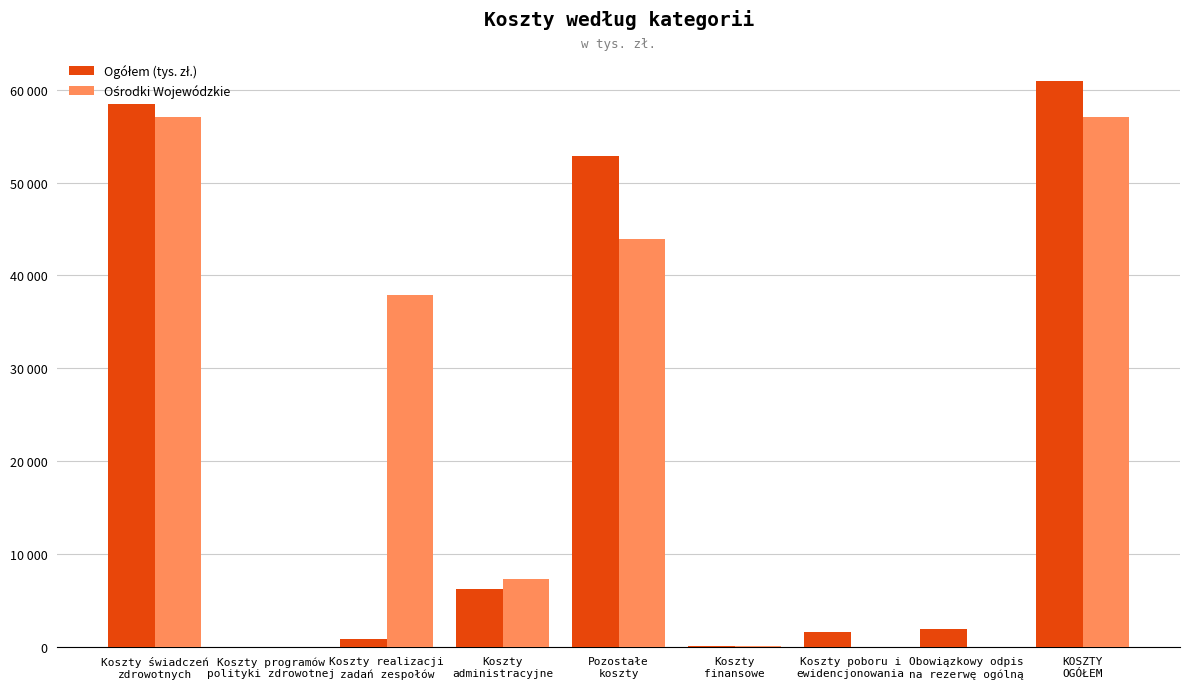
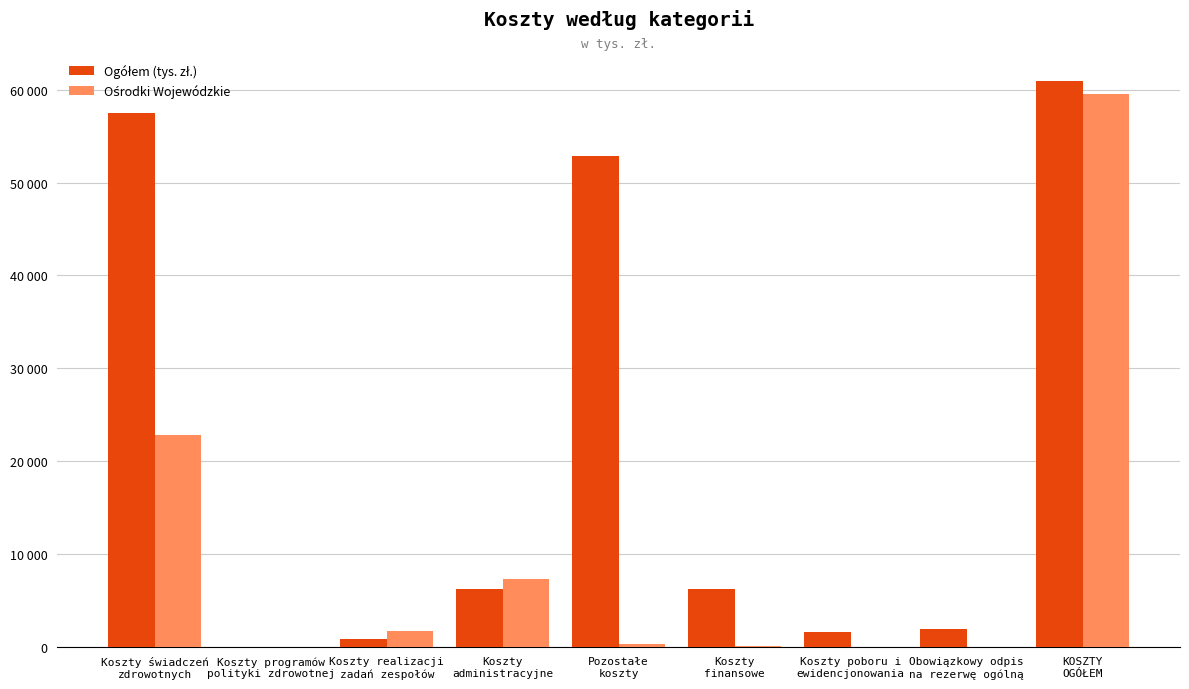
  {
    "Ogółem (tys. zł.)": {
-     "Koszty świadczeń zdrowotnych": 59000,
+     "Koszty świadczeń zdrowotnych": 58000,
      "Koszty programów polityki zdrowotnej": 0,
      "Koszty realizacji zadań zespołów": 1000,
      "Koszty administracyjne": 6000,
      "Pozostałe koszty": 53000,
-     "Koszty finansowe": 0,
+     "Koszty finansowe": 6000,
      "Koszty poboru i ewidencjonowania": 2000,
      "Obowiązkowy odpis na rezerwę ogólną": 2000,
      "KOSZTY OGÓŁEM": 61000
    },
    "Ośrodki Wojewódzkie": {
-     "Koszty świadczeń zdrowotnych": 57000,
+     "Koszty świadczeń zdrowotnych": 23000,
      "Koszty programów polityki zdrowotnej": 0,
-     "Koszty realizacji zadań zespołów": 38000,
+     "Koszty realizacji zadań zespołów": 2000,
      "Koszty administracyjne": 7000,
-     "Pozostałe koszty": 44000,
+     "Pozostałe koszty": 0,
      "Koszty poboru i ewidencjonowania": 0,
      "Obowiązkowy odpis na rezerwę ogólną": 0,
-     "KOSZTY OGÓŁEM": 57000
+     "KOSZTY OGÓŁEM": 60000
    }
  }
